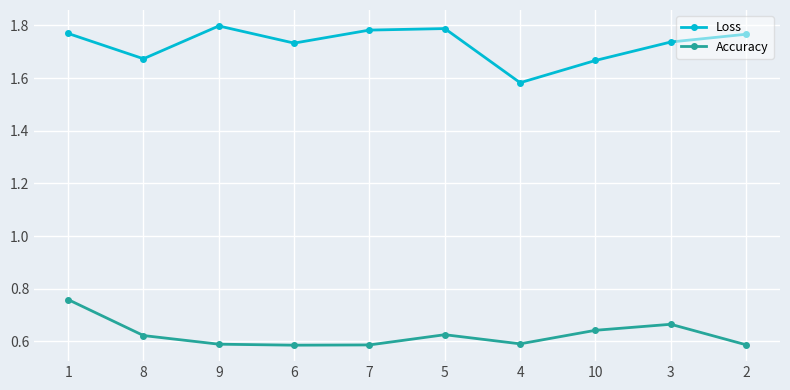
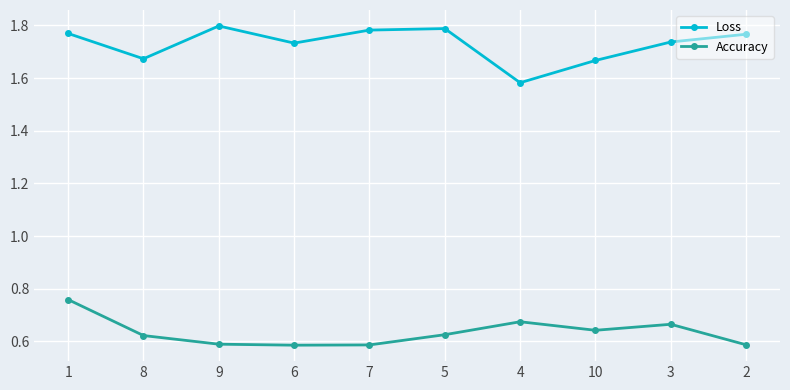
  {
    "Loss": {
      "1": 1.77,
      "8": 1.67,
      "9": 1.80,
      "6": 1.73,
      "7": 1.78,
      "5": 1.79,
      "4": 1.58,
      "10": 1.67,
      "3": 1.74
    },
    "Accuracy": {
      "1": 0.76,
      "8": 0.62,
      "9": 0.59,
      "6": 0.59,
      "7": 0.59,
      "5": 0.63,
-     "4": 0.59,
+     "4": 0.67,
      "10": 0.64,
      "3": 0.67,
      "2": 0.59
    }
  }
